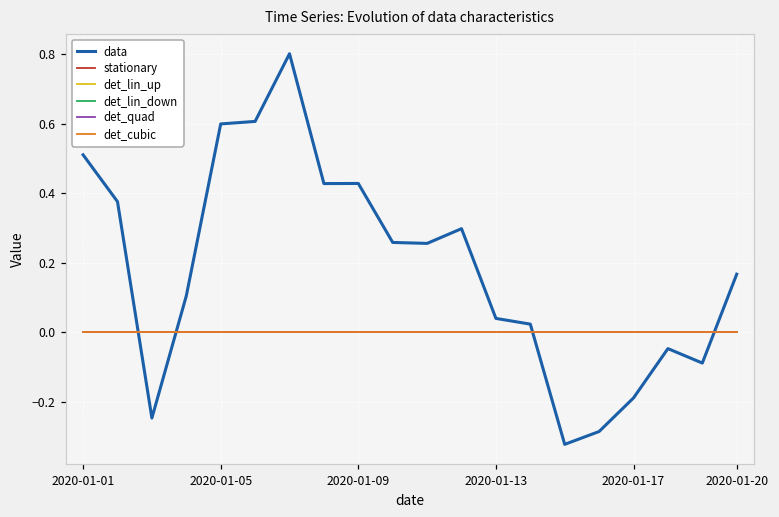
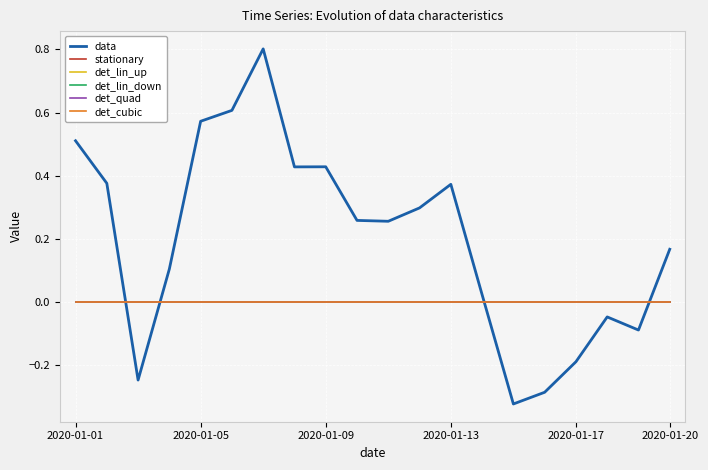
  {
    "data": {
      "2020-01-01": 0.51,
-     "2020-01-05": 0.60,
+     "2020-01-05": 0.57,
      "2020-01-09": 0.43,
-     "2020-01-13": 0.04,
+     "2020-01-13": 0.37,
      "2020-01-17": -0.19,
      "2020-01-20": 0.17
    },
    "det_cubic": {
      "2020-01-01": 0.00,
      "2020-01-05": 0.00,
      "2020-01-09": 0.00,
      "2020-01-13": 0.00,
      "2020-01-17": 0.00,
      "2020-01-20": 0.00
    }
  }
